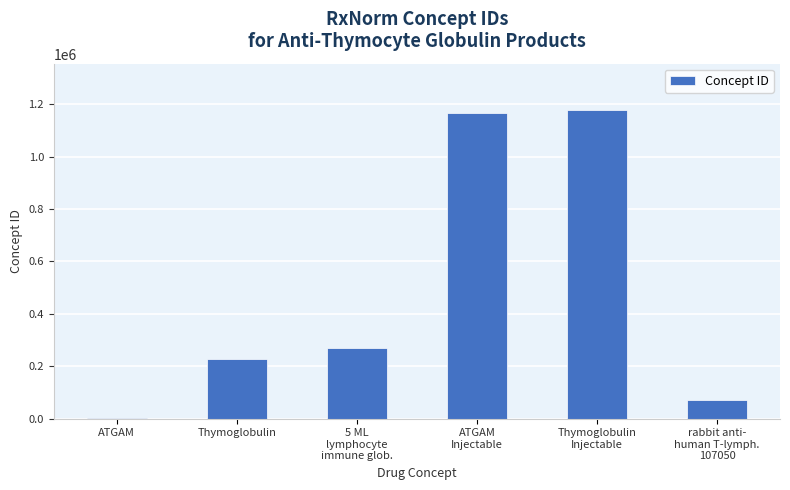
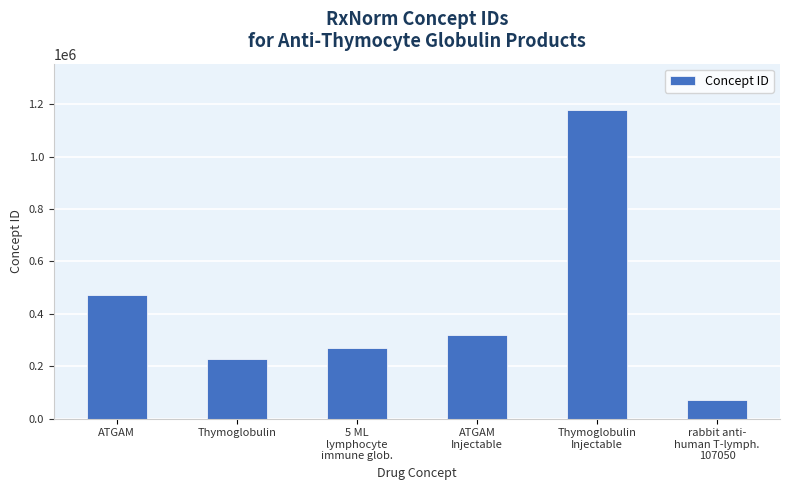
  {
-   "ATGAM": 0,
+   "ATGAM": 470000,
    "Thymoglobulin": 230000,
    "5 ML lymphocyte immune glob.": 270000,
-   "ATGAM Injectable": 1170000,
+   "ATGAM Injectable": 320000,
    "Thymoglobulin Injectable": 1180000,
    "rabbit anti- human T-lymph. 107050": 70000
  }
